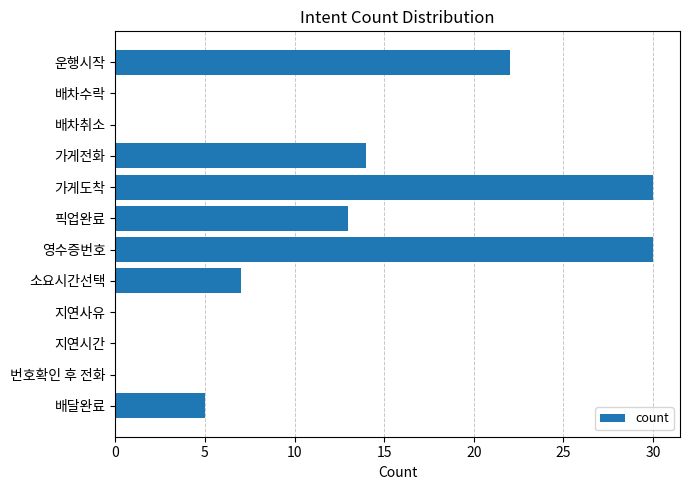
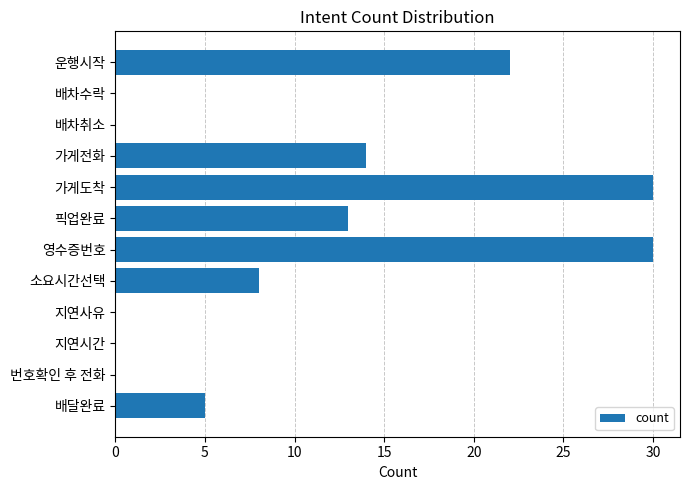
  {
    "운행시작": 22,
    "배차수락": 0,
    "배차취소": 0,
    "가게전화": 14,
    "가게도착": 30,
    "픽업완료": 13,
    "영수증번호": 30,
-   "소요시간선택": 7,
+   "소요시간선택": 8,
    "지연사유": 0,
    "지연시간": 0,
    "번호확인 후 전화": 0,
    "배달완료": 5
  }
